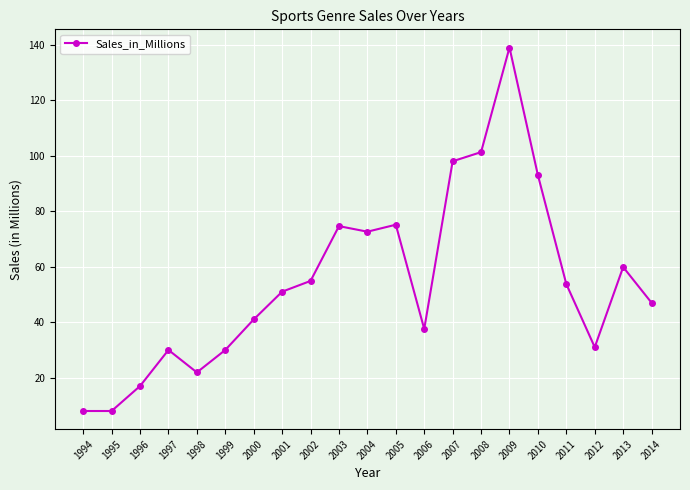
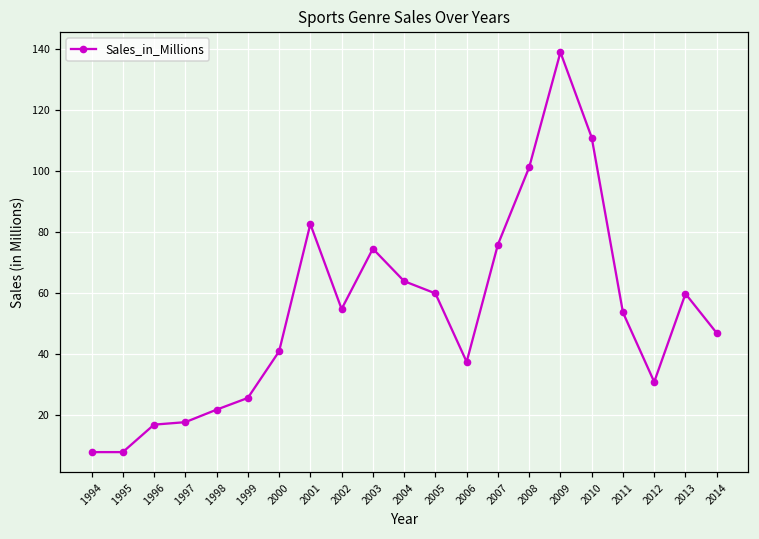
  {
    "1994": 8,
    "1995": 8,
    "1996": 17,
-   "1997": 30,
+   "1997": 18,
    "1998": 22,
-   "1999": 30,
+   "1999": 26,
    "2000": 41,
-   "2001": 51,
+   "2001": 83,
    "2002": 55,
    "2003": 75,
-   "2004": 73,
-   "2005": 75,
+   "2004": 64,
+   "2005": 60,
    "2006": 38,
-   "2007": 98,
+   "2007": 76,
    "2008": 101,
    "2009": 139,
-   "2010": 93,
+   "2010": 111,
    "2011": 54,
    "2012": 31,
    "2013": 60,
    "2014": 47
  }
